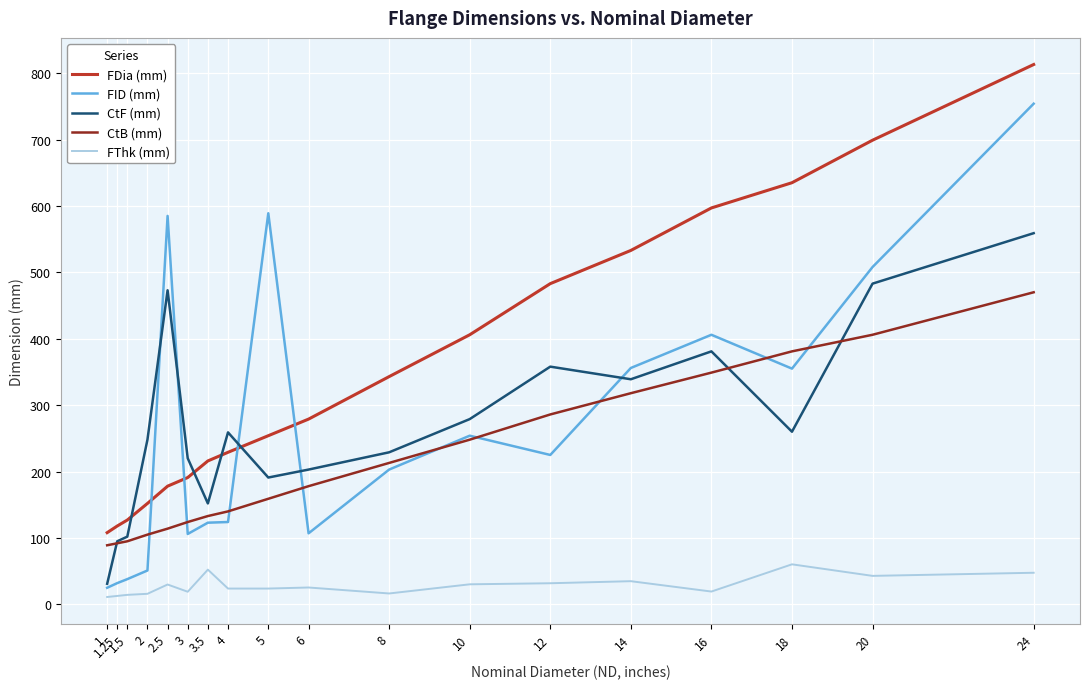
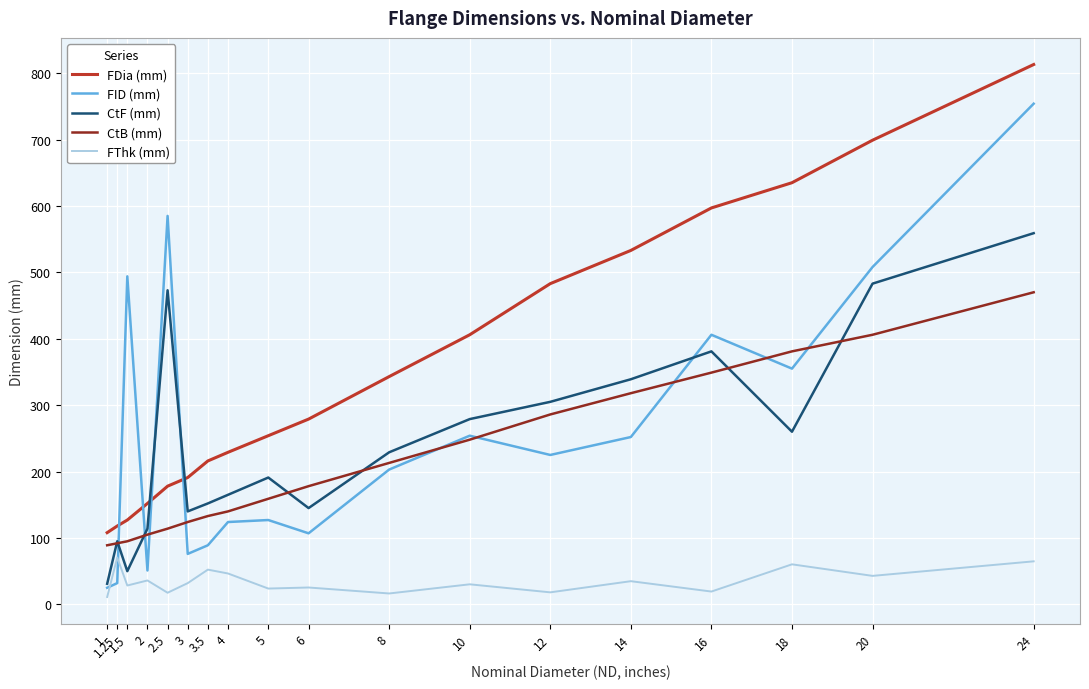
  {
    "FID (mm)": {
      "1": 30,
      "1.25": 30,
-     "1.5": 40,
+     "1.5": 490,
      "2": 50,
      "2.5": 590,
-     "3": 110,
-     "3.5": 120,
+     "3": 80,
+     "3.5": 90,
      "4": 120,
-     "5": 590,
+     "5": 130,
      "6": 110,
      "8": 200,
      "10": 250,
      "12": 230,
-     "14": 360,
+     "14": 250,
      "16": 410,
      "18": 360,
      "20": 510,
      "24": 750
    },
    "CtF (mm)": {
      "1": 30,
-     "1.5": 100,
-     "2": 250,
+     "1.5": 50,
+     "2": 110,
      "2.5": 470,
-     "3": 220,
+     "3": 140,
      "3.5": 150,
-     "4": 260,
+     "4": 170,
      "5": 190,
-     "6": 200,
+     "6": 150,
      "8": 230,
      "10": 280,
-     "12": 360,
+     "12": 310,
      "14": 340,
      "16": 380,
      "18": 260,
      "20": 480,
      "24": 560
    },
    "FThk (mm)": {
      "1": 10,
-     "1.25": 10,
-     "1.5": 10,
-     "2": 20,
-     "2.5": 30,
-     "3": 20,
+     "1.25": 70,
+     "1.5": 30,
+     "2": 40,
+     "2.5": 20,
+     "3": 30,
      "3.5": 50,
-     "4": 20,
+     "4": 50,
      "5": 20,
      "6": 30,
      "8": 20,
      "10": 30,
-     "12": 30,
+     "12": 20,
      "14": 30,
      "16": 20,
      "18": 60,
      "20": 40,
-     "24": 50
+     "24": 60
    }
  }
